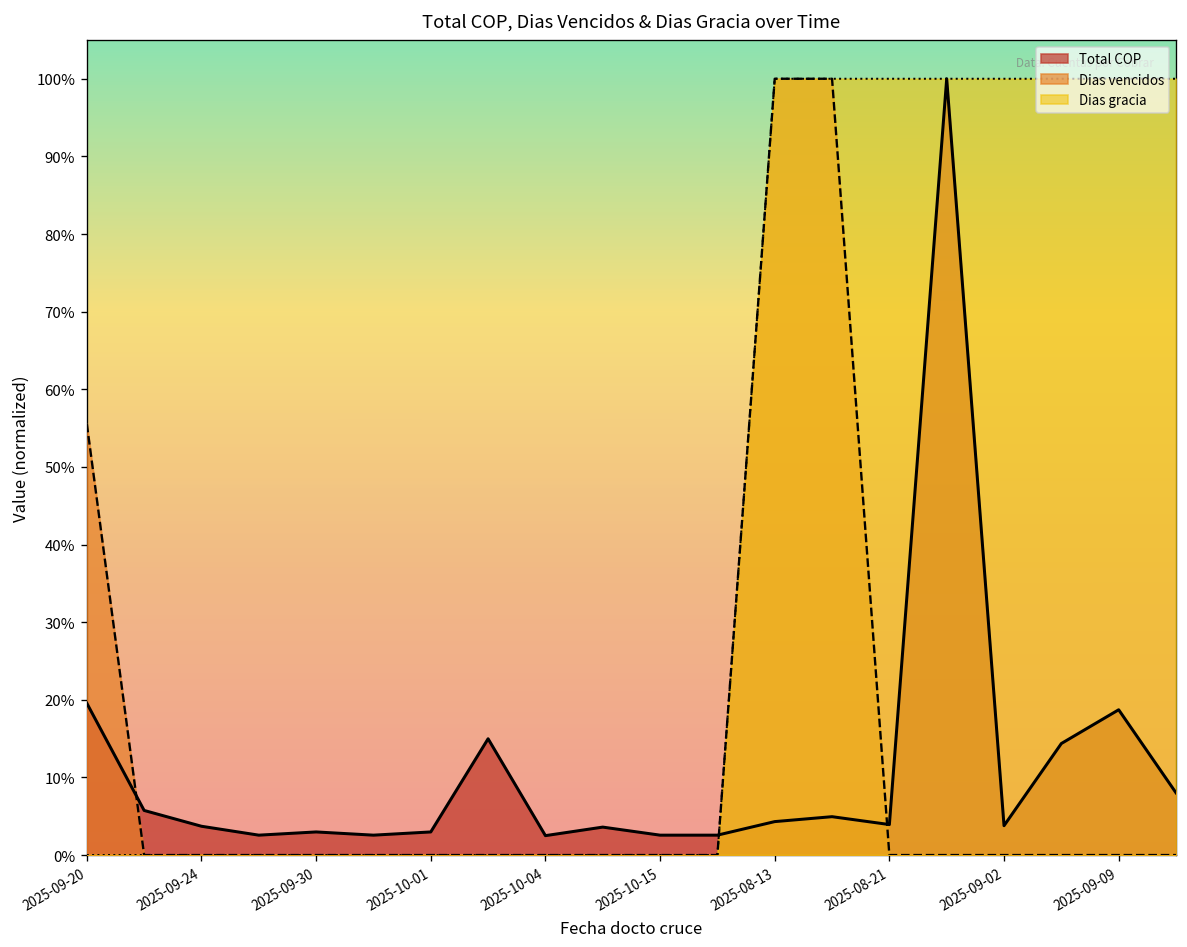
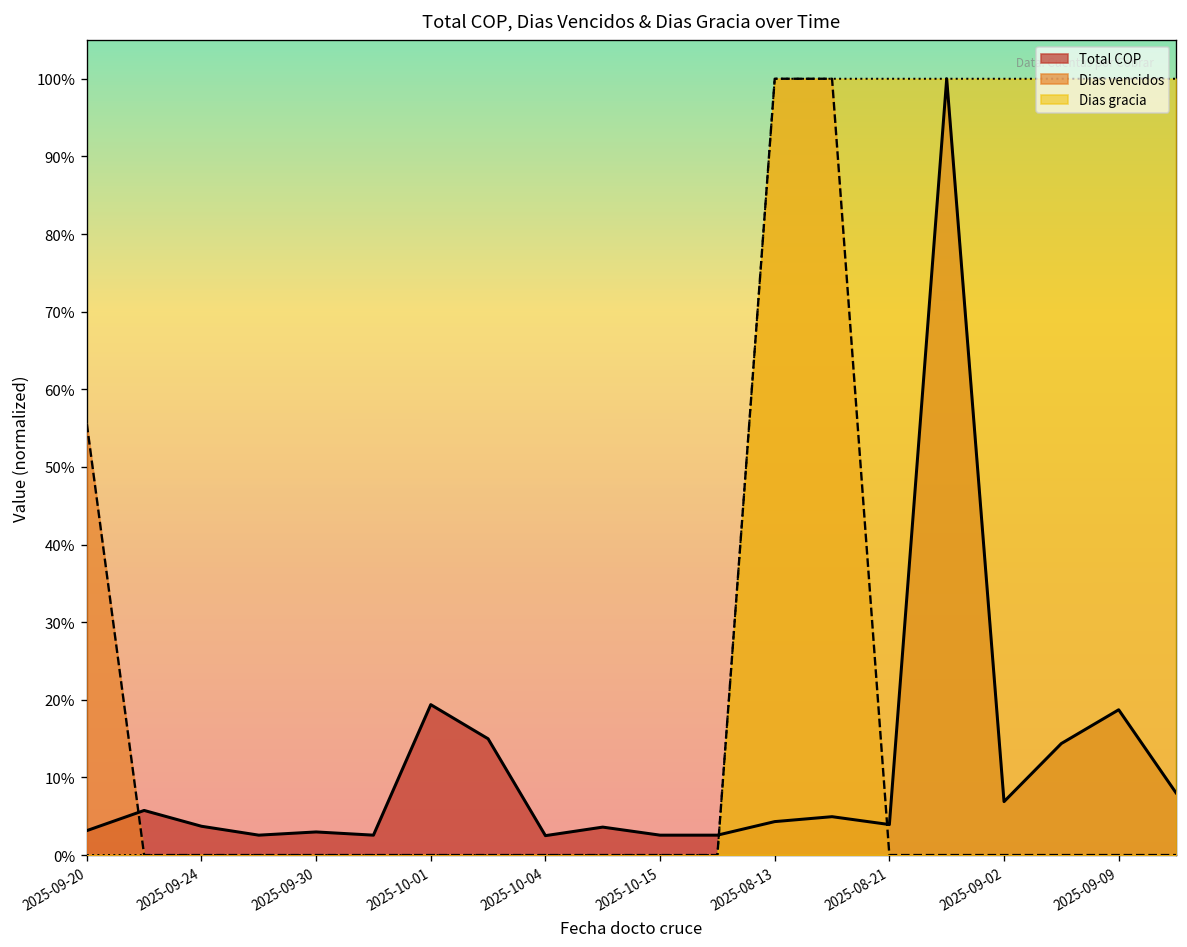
  {
    "Total COP": {
-     "2025-09-20": "20%",
-     "2025-10-01": "3%",
+     "2025-09-20": "3%",
+     "2025-10-01": "19%",
      "2025-10-04": "3%",
      "2025-08-21": "4%",
-     "2025-09-02": "4%"
+     "2025-09-02": "7%"
    },
    "Dias vencidos": {
      "2025-09-20": "56%",
      "2025-08-21": "0%",
      "2025-09-02": "0%"
    },
    "Dias gracia": {
      "2025-09-20": "0%",
      "2025-08-21": "100%",
      "2025-09-02": "100%"
    }
  }
